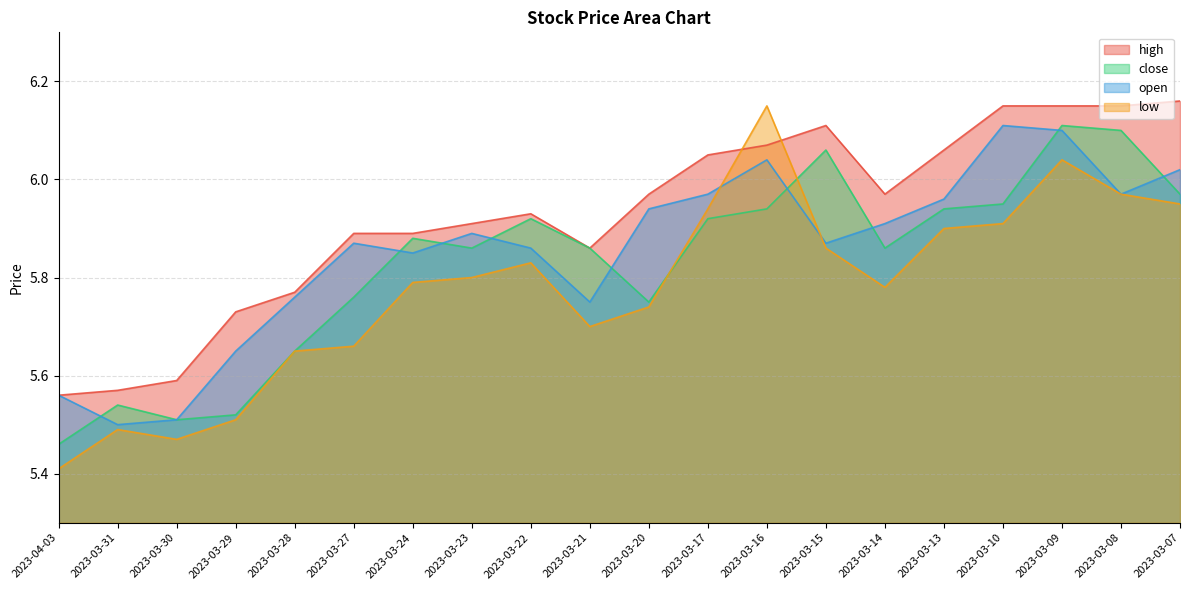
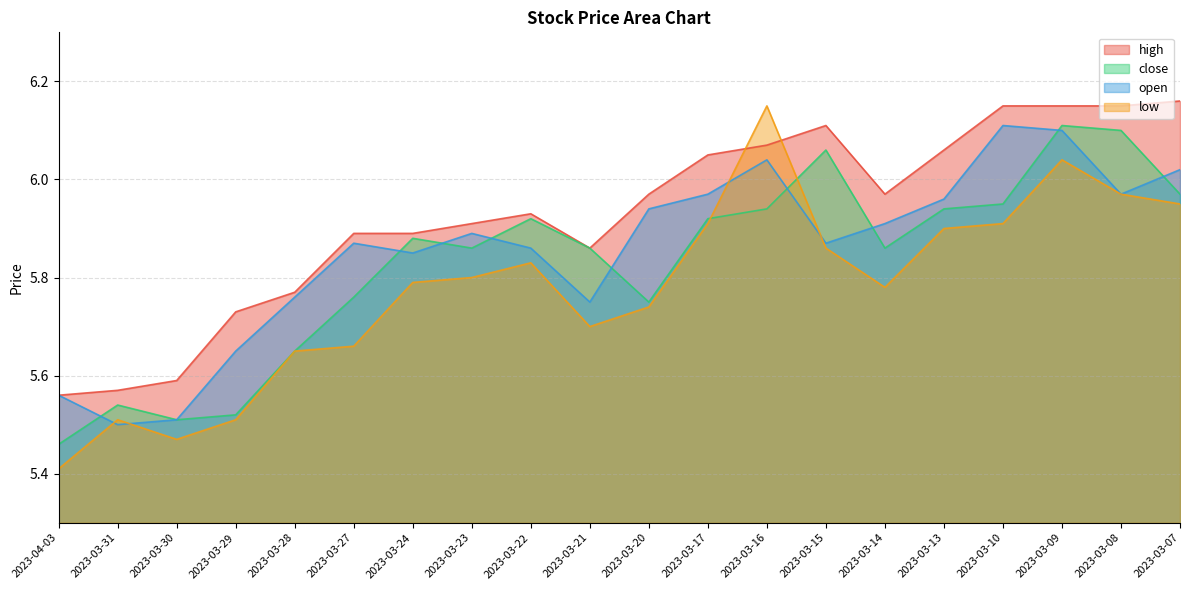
  {
    "high": {
      "2023-03-31": 5.57,
      "2023-03-30": 5.59,
      "2023-03-29": 5.73,
      "2023-03-28": 5.77,
      "2023-03-27": 5.89,
      "2023-03-24": 5.89,
      "2023-03-23": 5.91,
      "2023-03-22": 5.93,
      "2023-03-20": 5.97,
      "2023-03-17": 6.05,
      "2023-03-16": 6.07,
      "2023-03-15": 6.11,
      "2023-03-14": 5.97,
      "2023-03-13": 6.06,
      "2023-03-10": 6.15,
      "2023-03-09": 6.15,
      "2023-03-07": 6.16
    },
    "close": {
      "2023-04-03": 5.46,
      "2023-03-31": 5.54,
      "2023-03-29": 5.52,
      "2023-03-27": 5.76,
      "2023-03-24": 5.88,
      "2023-03-23": 5.86,
      "2023-03-22": 5.92,
      "2023-03-20": 5.75,
      "2023-03-17": 5.92,
      "2023-03-16": 5.94,
      "2023-03-15": 6.06,
      "2023-03-14": 5.86,
      "2023-03-13": 5.94,
      "2023-03-10": 5.95,
      "2023-03-09": 6.11,
      "2023-03-08": 6.10,
      "2023-03-07": 5.97
    },
    "open": {
      "2023-03-31": 5.50,
      "2023-03-29": 5.65,
      "2023-03-28": 5.76,
      "2023-03-27": 5.87,
      "2023-03-24": 5.85,
      "2023-03-23": 5.89,
      "2023-03-22": 5.86,
      "2023-03-21": 5.75,
      "2023-03-20": 5.94,
      "2023-03-17": 5.97,
      "2023-03-16": 6.04,
      "2023-03-15": 5.87,
      "2023-03-14": 5.91,
      "2023-03-13": 5.96,
      "2023-03-10": 6.11,
      "2023-03-09": 6.10,
      "2023-03-07": 6.02
    },
    "low": {
      "2023-04-03": 5.41,
-     "2023-03-31": 5.49,
+     "2023-03-31": 5.51,
      "2023-03-30": 5.47,
      "2023-03-29": 5.51,
      "2023-03-27": 5.66,
      "2023-03-24": 5.79,
      "2023-03-23": 5.80,
      "2023-03-22": 5.83,
      "2023-03-21": 5.70,
      "2023-03-20": 5.74,
-     "2023-03-17": 5.94,
+     "2023-03-17": 5.91,
      "2023-03-16": 6.15,
      "2023-03-15": 5.86,
      "2023-03-14": 5.78,
      "2023-03-13": 5.90,
      "2023-03-10": 5.91,
      "2023-03-09": 6.04,
      "2023-03-07": 5.95
    }
  }
